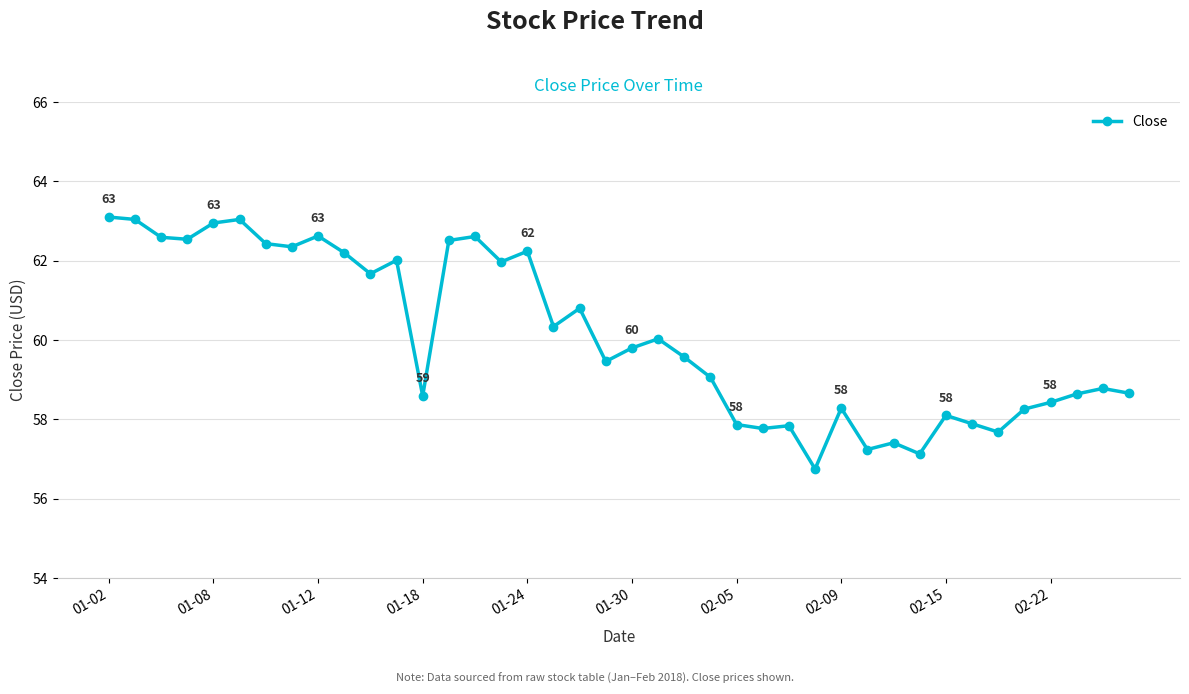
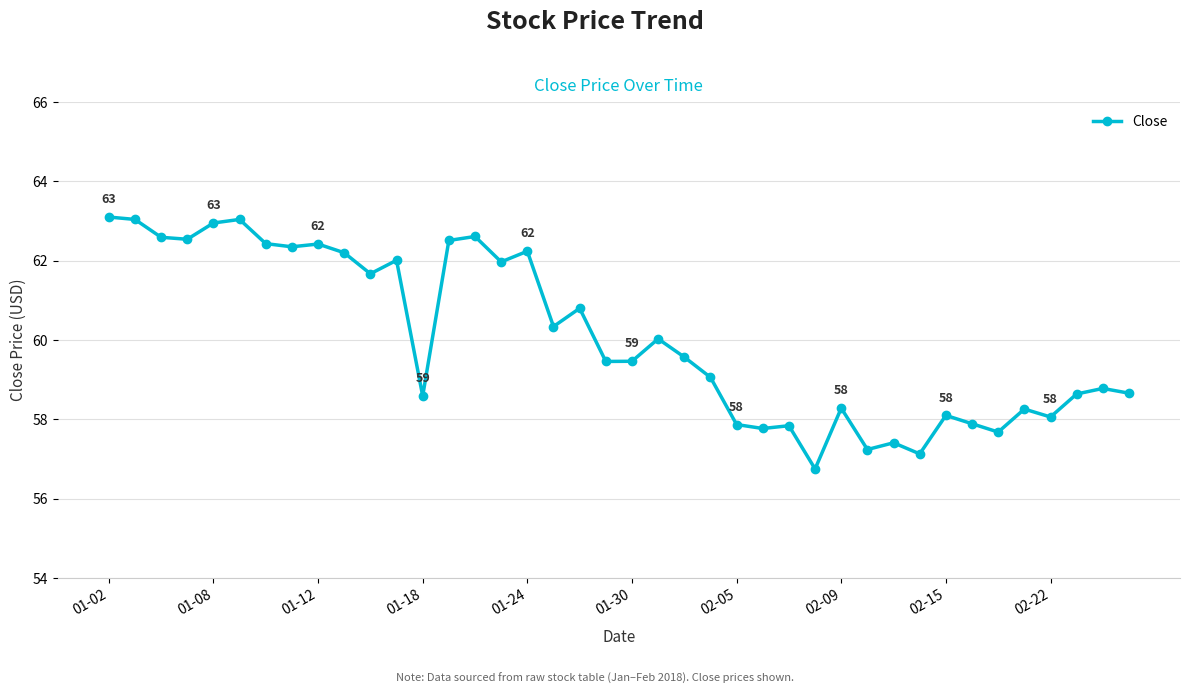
  {
    "01-02": 63,
    "01-08": 63,
-   "01-12": 63,
+   "01-12": 62,
    "01-18": 59,
    "01-24": 62,
-   "01-30": 60,
+   "01-30": 59,
    "02-05": 58,
    "02-09": 58,
    "02-15": 58,
-   "02-22": 58.4
+   "02-22": 58.1
  }
